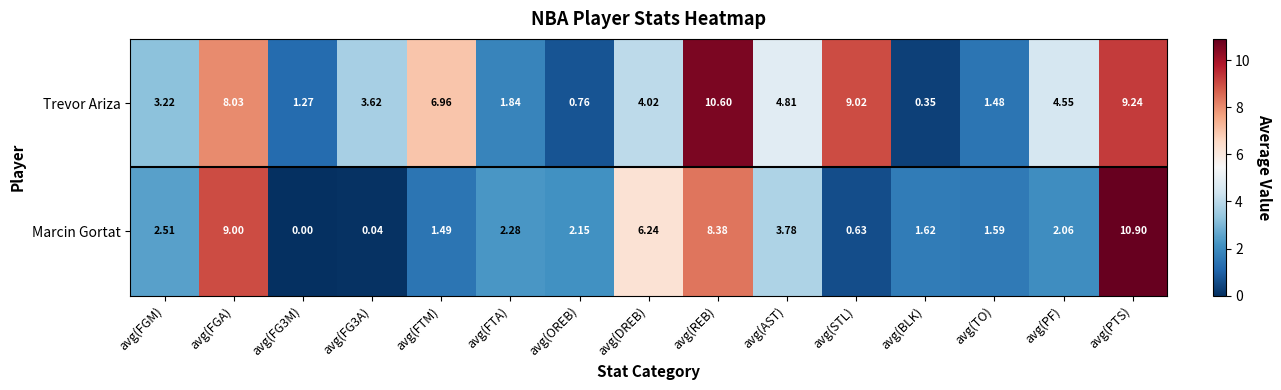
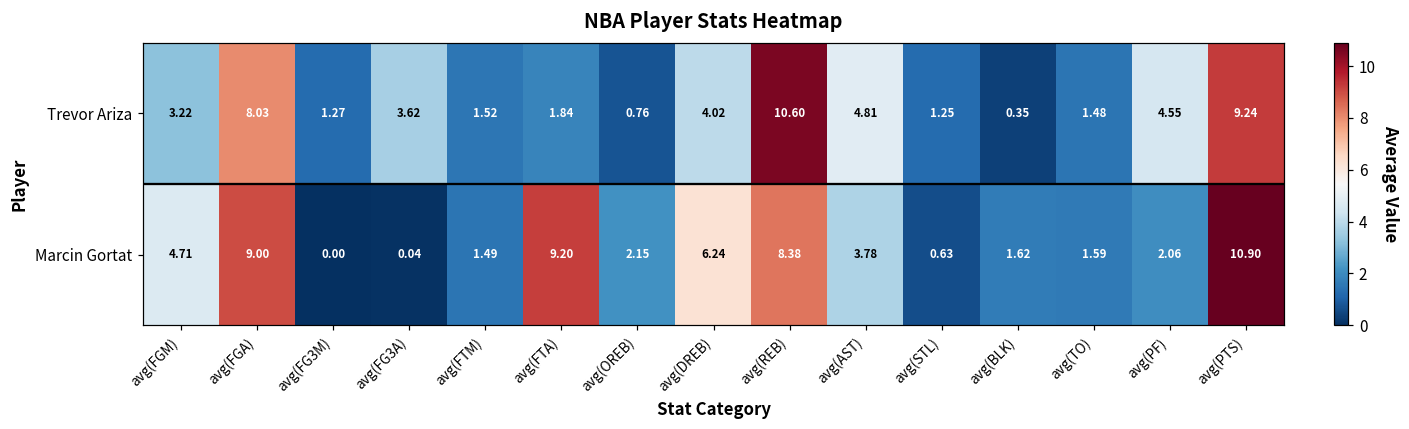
  {
    "Trevor Ariza": {
      "avg(FGM)": 3.22,
      "avg(FGA)": 8.03,
      "avg(FG3M)": 1.27,
      "avg(FG3A)": 3.62,
-     "avg(FTM)": 6.96,
+     "avg(FTM)": 1.52,
      "avg(FTA)": 1.84,
      "avg(OREB)": 0.76,
      "avg(DREB)": 4.02,
      "avg(REB)": 10.60,
      "avg(AST)": 4.81,
-     "avg(STL)": 9.02,
+     "avg(STL)": 1.25,
      "avg(BLK)": 0.35,
      "avg(TO)": 1.48,
      "avg(PF)": 4.55,
      "avg(PTS)": 9.24
    },
    "Marcin Gortat": {
-     "avg(FGM)": 2.51,
+     "avg(FGM)": 4.71,
      "avg(FGA)": 9.00,
      "avg(FG3M)": 0.00,
      "avg(FG3A)": 0.04,
      "avg(FTM)": 1.49,
-     "avg(FTA)": 2.28,
+     "avg(FTA)": 9.20,
      "avg(OREB)": 2.15,
      "avg(DREB)": 6.24,
      "avg(REB)": 8.38,
      "avg(AST)": 3.78,
      "avg(STL)": 0.63,
      "avg(BLK)": 1.62,
      "avg(TO)": 1.59,
      "avg(PF)": 2.06,
      "avg(PTS)": 10.90
    }
  }
